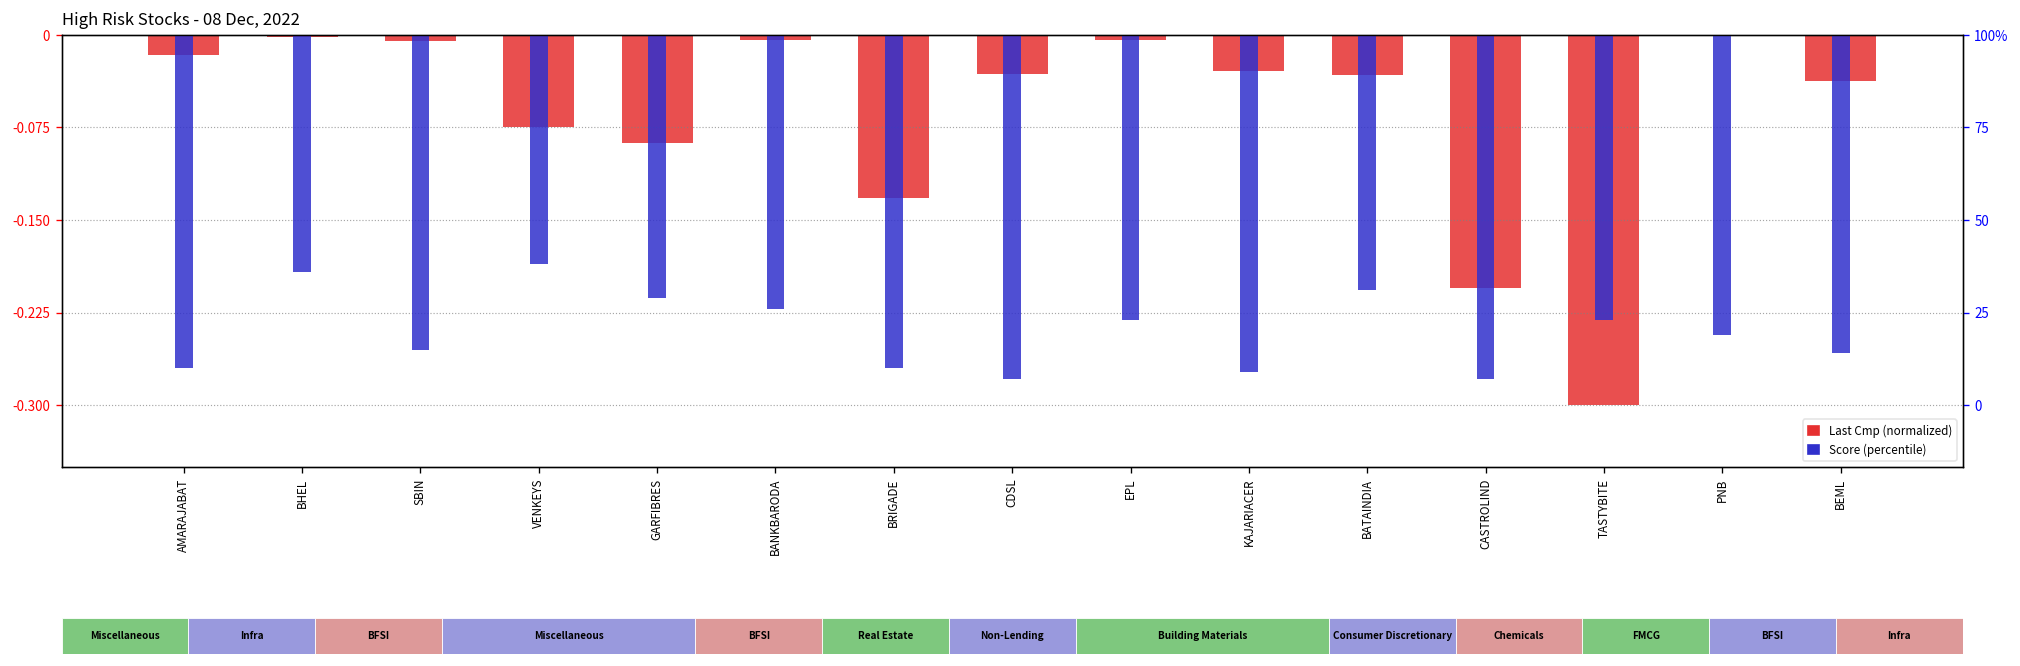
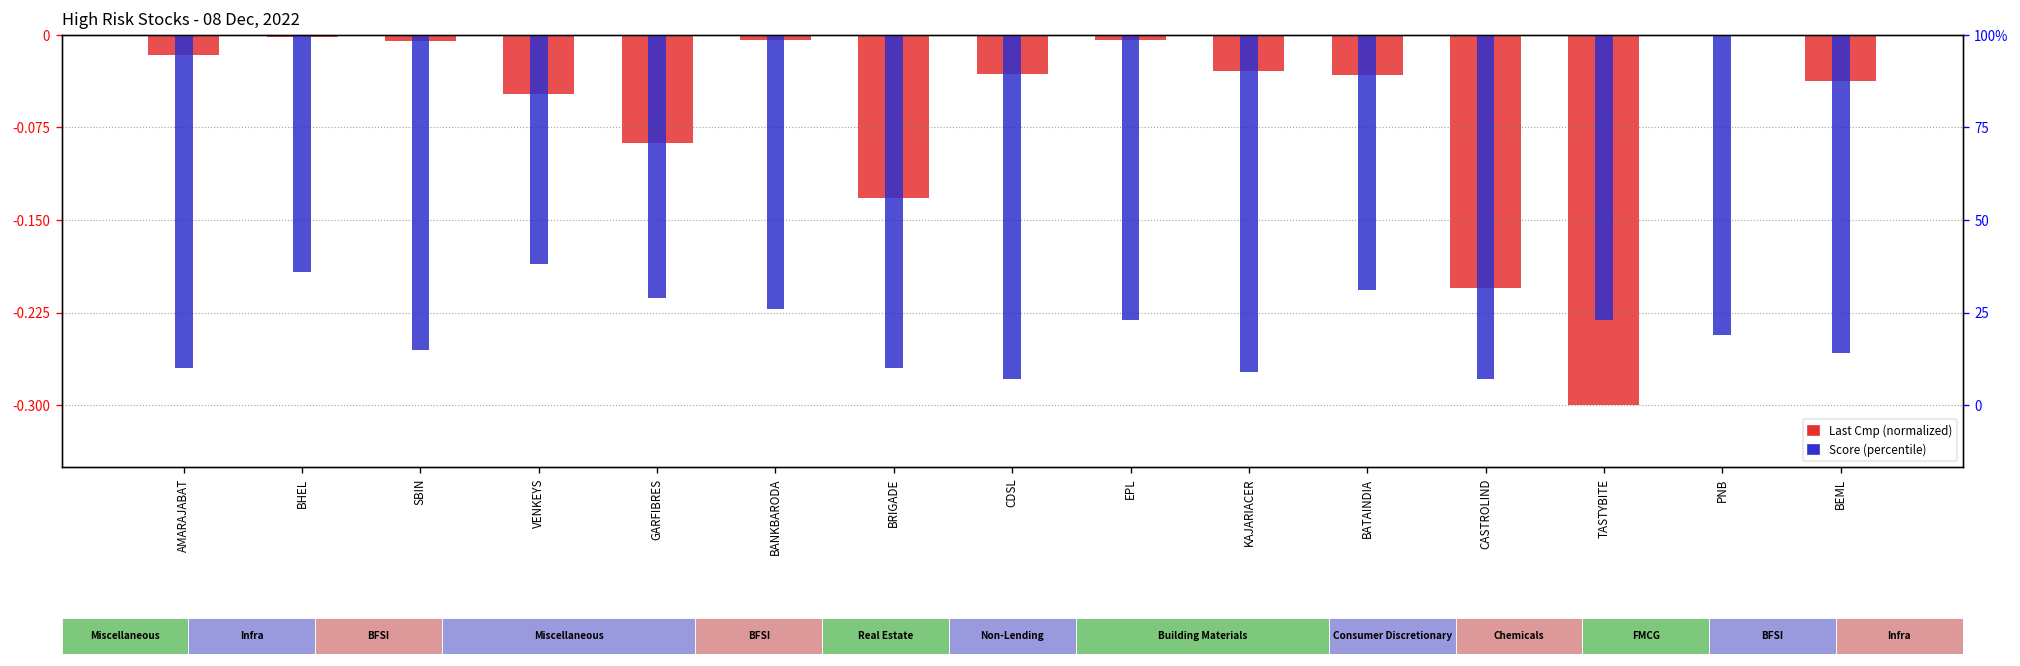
  {
    "Last Cmp (normalized)": {
      "AMARAJABAT": -0.017,
      "SBIN": -0.005,
-     "VENKEYS": -0.075,
+     "VENKEYS": -0.048,
      "GARFIBRES": -0.087,
      "BANKBARODA": -0.004,
      "BRIGADE": -0.132,
      "CDSL": -0.032,
      "EPL": -0.004,
      "KAJARIACER": -0.030,
      "BATAINDIA": -0.033,
      "CASTROLIND": -0.205,
      "TASTYBITE": -0.300,
      "BEML": -0.038
    }
  }
